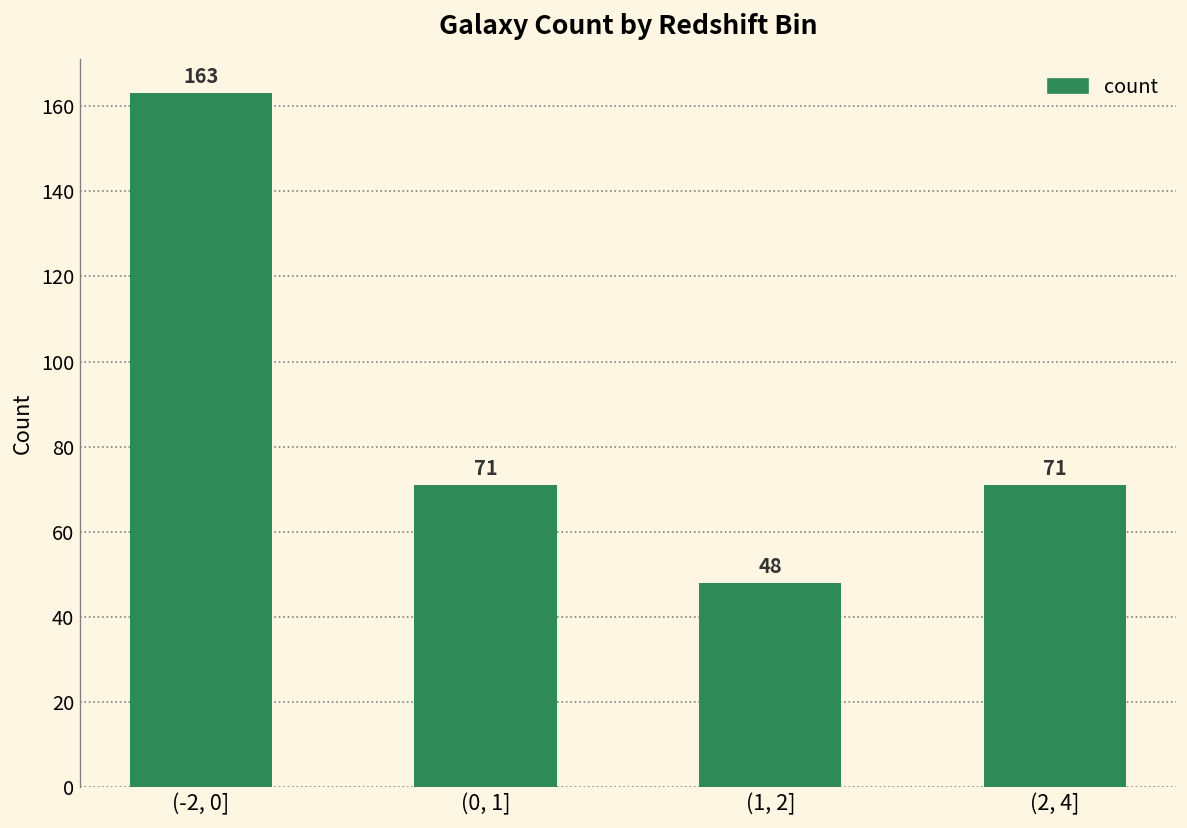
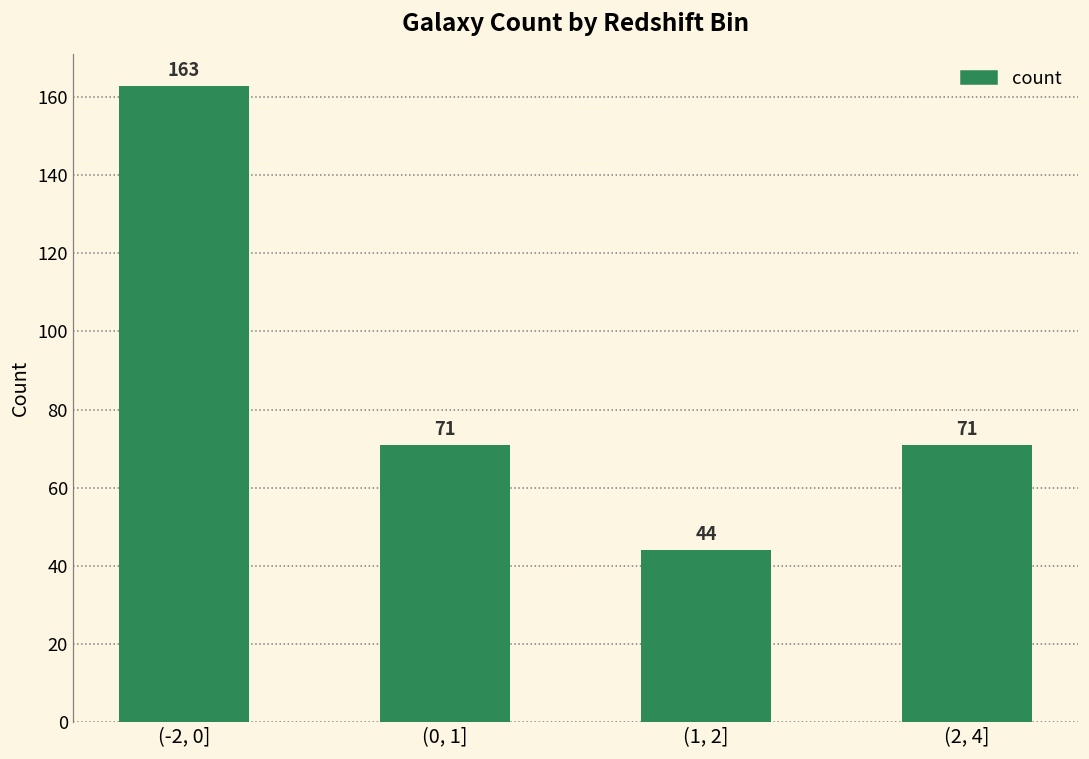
  {
    "(-2, 0]": 163,
    "(0, 1]": 71,
-   "(1, 2]": 48,
+   "(1, 2]": 44,
    "(2, 4]": 71
  }
